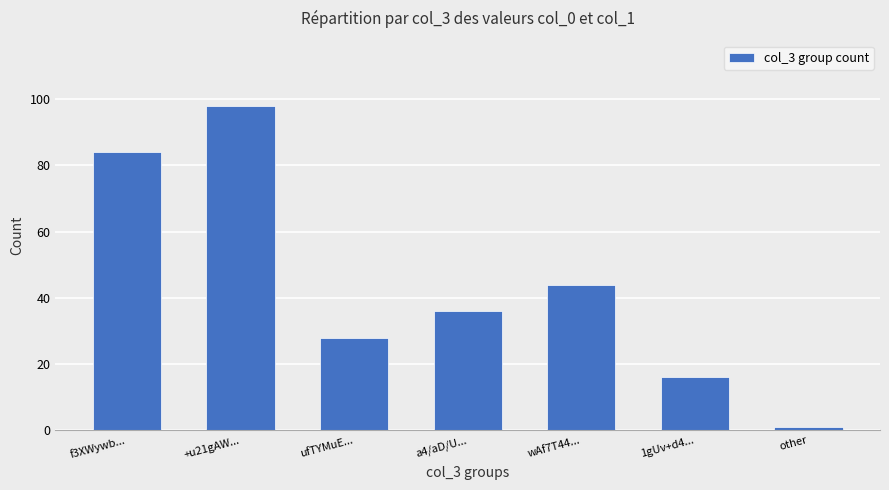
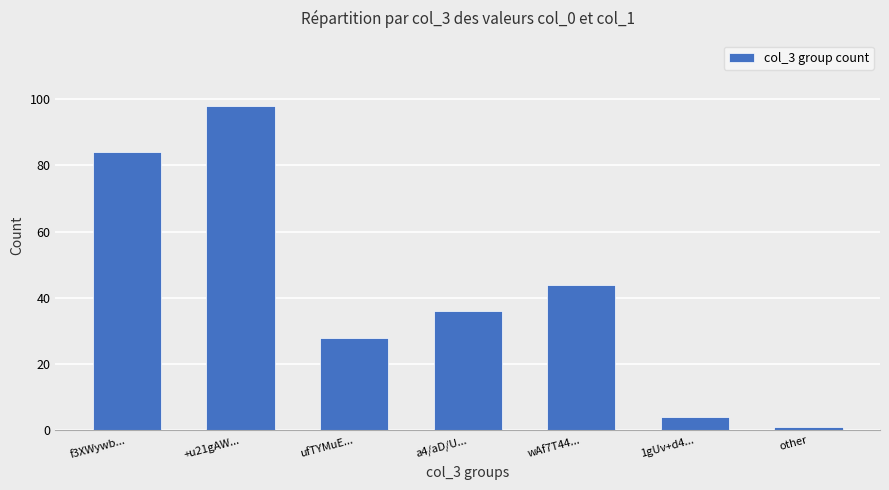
  {
    "f3XWywb...": 84,
    "+u21gAW...": 98,
    "ufTYMuE...": 28,
    "a4/aD/U...": 36,
    "wAf7T44...": 44,
-   "1gUv+d4...": 16,
+   "1gUv+d4...": 4,
    "other": 1
  }
